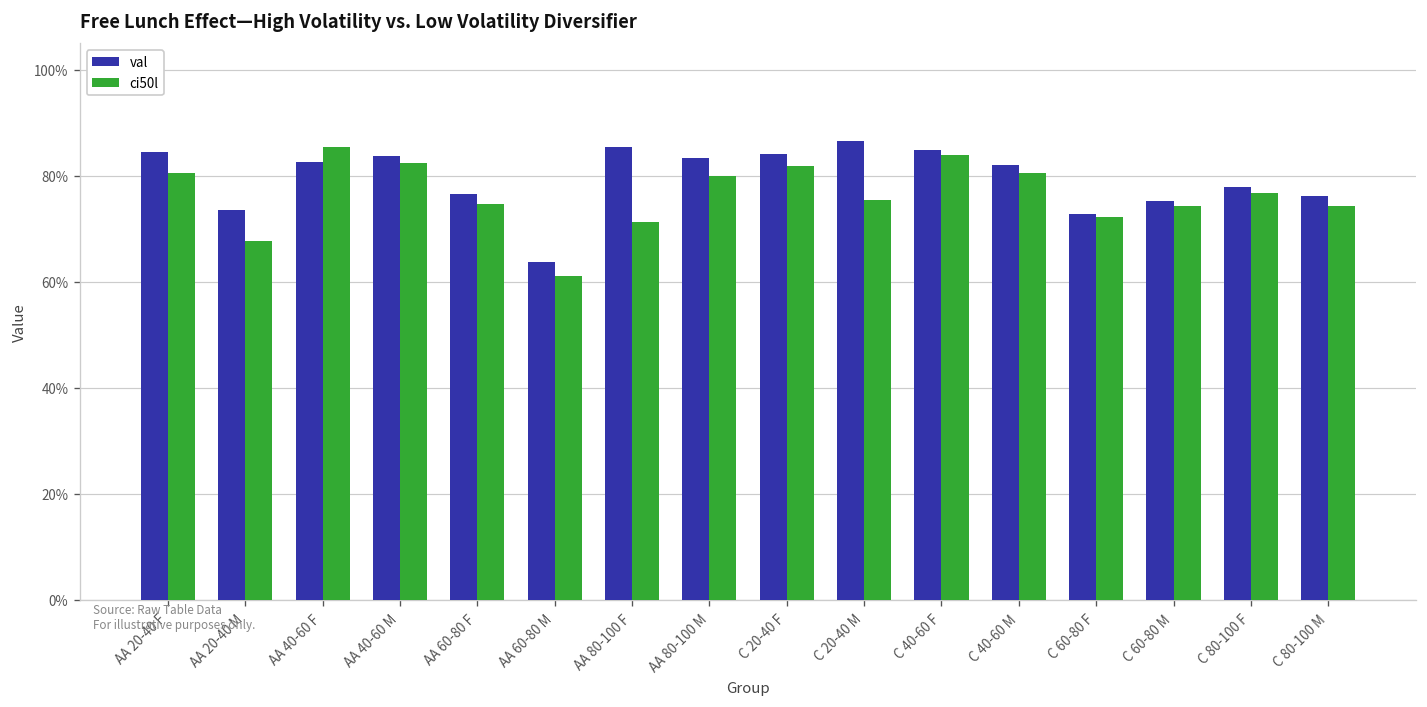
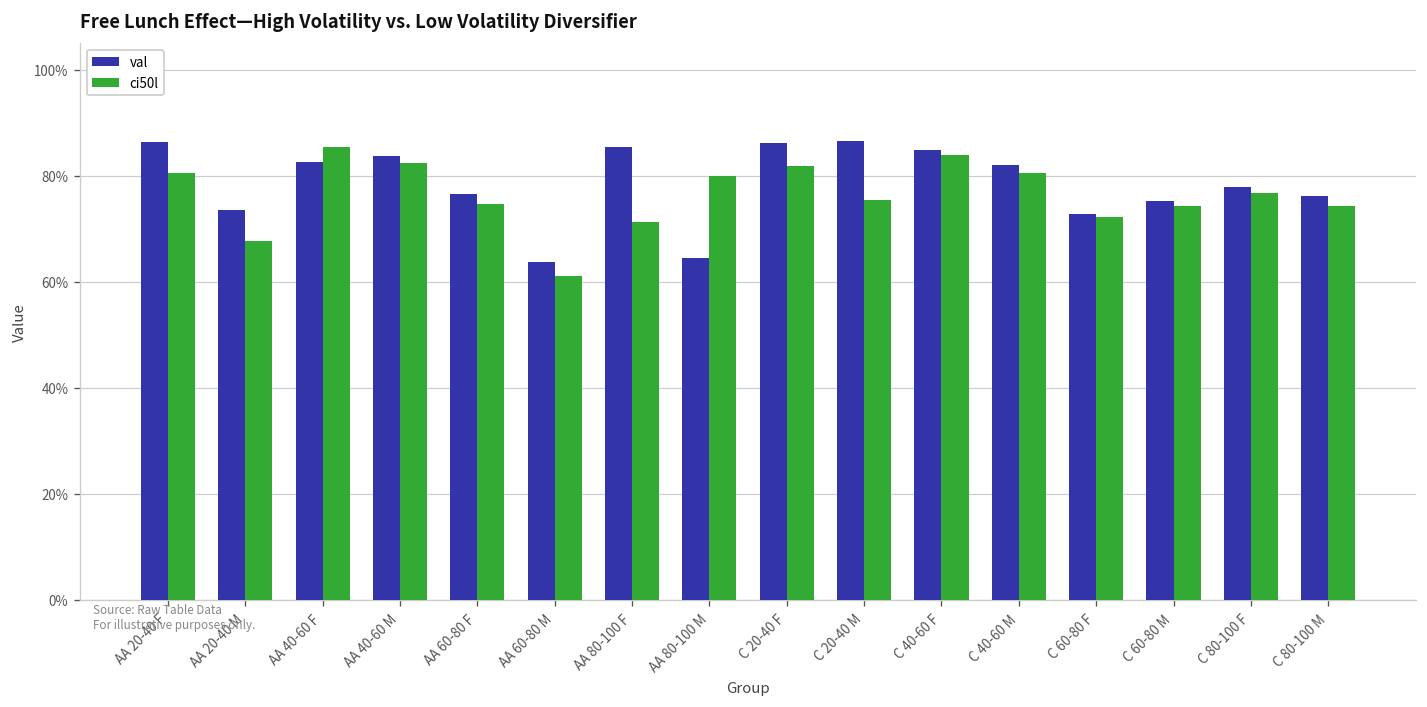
  {
    "val": {
-     "AA 20-40 F": "84%",
+     "AA 20-40 F": "86%",
      "AA 20-40 M": "74%",
      "AA 40-60 F": "83%",
      "AA 40-60 M": "84%",
      "AA 60-80 F": "77%",
      "AA 60-80 M": "64%",
      "AA 80-100 F": "85%",
-     "AA 80-100 M": "83%",
-     "C 20-40 F": "84%",
+     "AA 80-100 M": "64%",
+     "C 20-40 F": "86%",
      "C 20-40 M": "87%",
      "C 40-60 F": "85%",
      "C 40-60 M": "82%",
      "C 60-80 F": "73%",
      "C 60-80 M": "75%",
      "C 80-100 F": "78%",
      "C 80-100 M": "76%"
    },
    "ci50l": {
      "AA 20-40 F": "81%",
      "AA 20-40 M": "68%",
      "AA 40-60 F": "85%",
      "AA 40-60 M": "82%",
      "AA 60-80 F": "75%",
      "AA 60-80 M": "61%",
      "AA 80-100 F": "71%",
      "AA 80-100 M": "80%",
      "C 20-40 F": "82%",
      "C 20-40 M": "75%",
      "C 40-60 F": "84%",
      "C 40-60 M": "80%",
      "C 60-80 F": "72%",
      "C 60-80 M": "74%",
      "C 80-100 F": "77%",
      "C 80-100 M": "74%"
    }
  }
